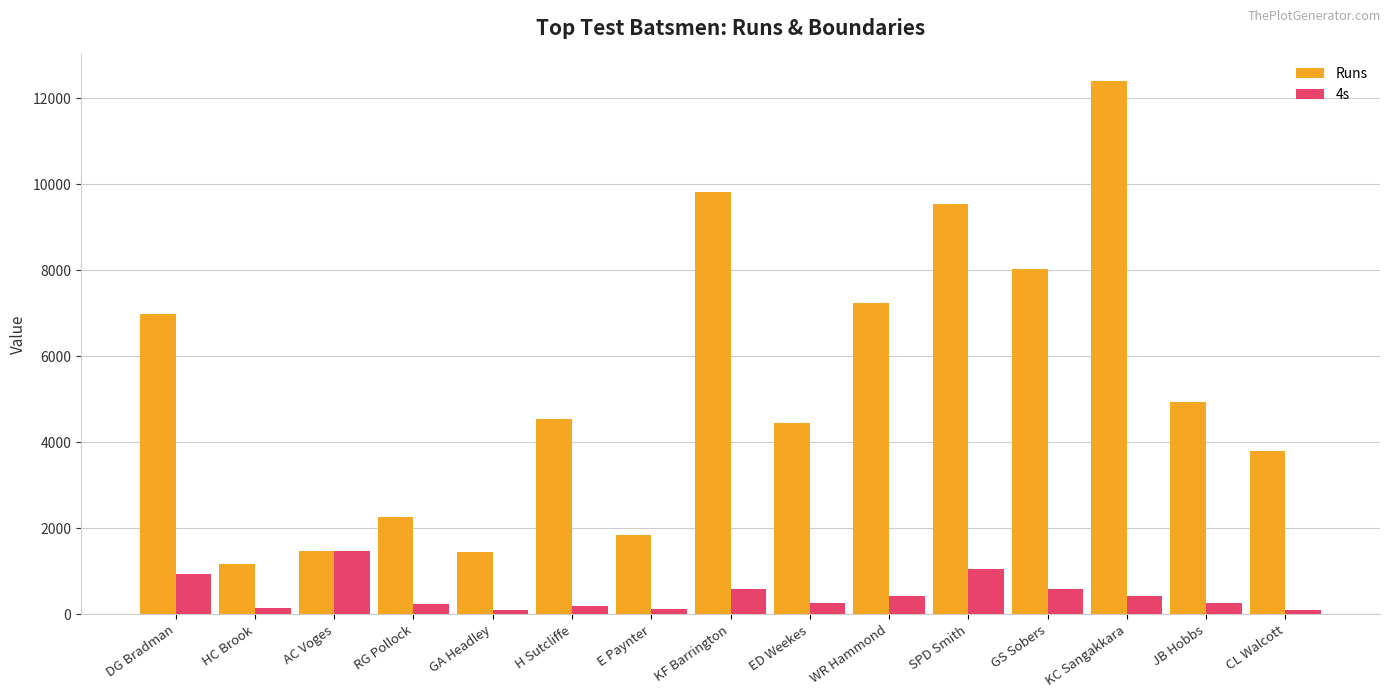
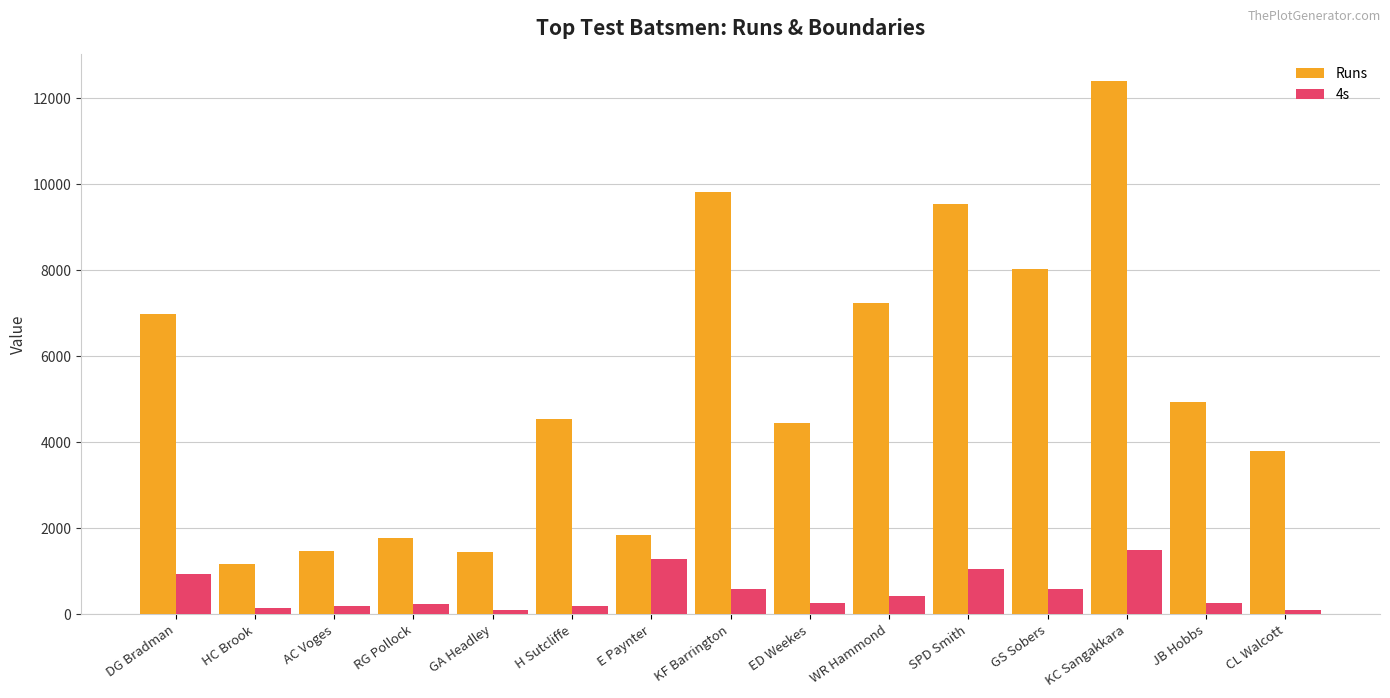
  {
    "Runs": {
      "DG Bradman": 7000,
      "HC Brook": 1200,
      "AC Voges": 1500,
-     "RG Pollock": 2300,
+     "RG Pollock": 1800,
      "GA Headley": 1400,
      "H Sutcliffe": 4600,
      "E Paynter": 1900,
      "KF Barrington": 9800,
      "ED Weekes": 4500,
      "WR Hammond": 7200,
      "SPD Smith": 9500,
      "GS Sobers": 8000,
      "KC Sangakkara": 12400,
      "JB Hobbs": 4900,
      "CL Walcott": 3800
    },
    "4s": {
      "DG Bradman": 900,
      "HC Brook": 100,
-     "AC Voges": 1500,
+     "AC Voges": 200,
      "RG Pollock": 200,
      "GA Headley": 100,
      "H Sutcliffe": 200,
-     "E Paynter": 100,
+     "E Paynter": 1300,
      "KF Barrington": 600,
      "ED Weekes": 300,
      "WR Hammond": 400,
      "SPD Smith": 1000,
      "GS Sobers": 600,
-     "KC Sangakkara": 400,
+     "KC Sangakkara": 1500,
      "JB Hobbs": 300,
      "CL Walcott": 100
    }
  }
